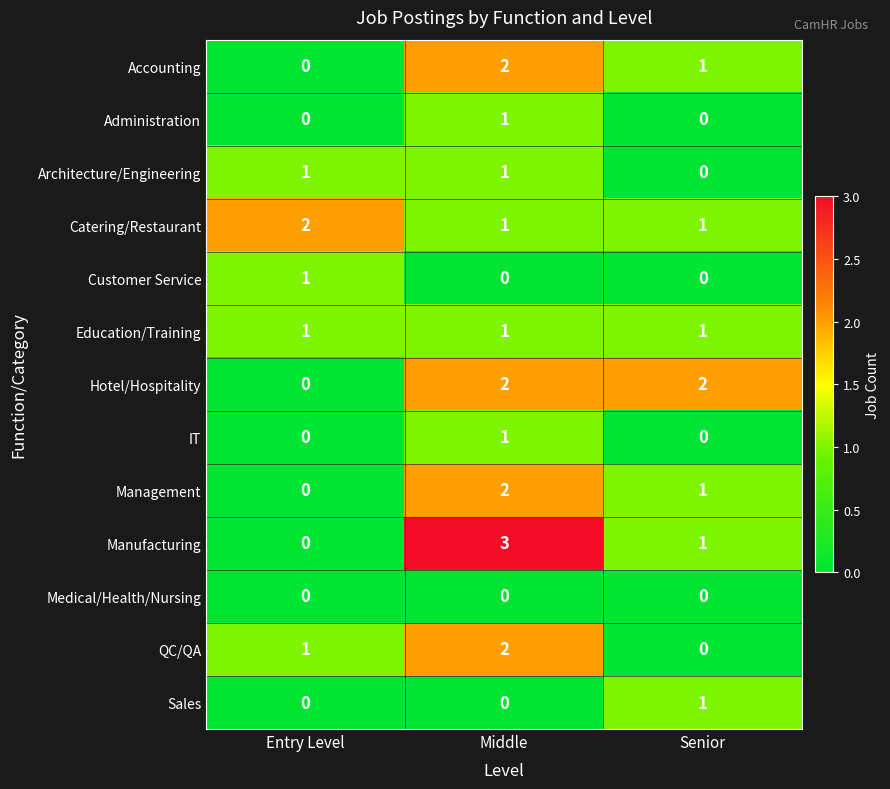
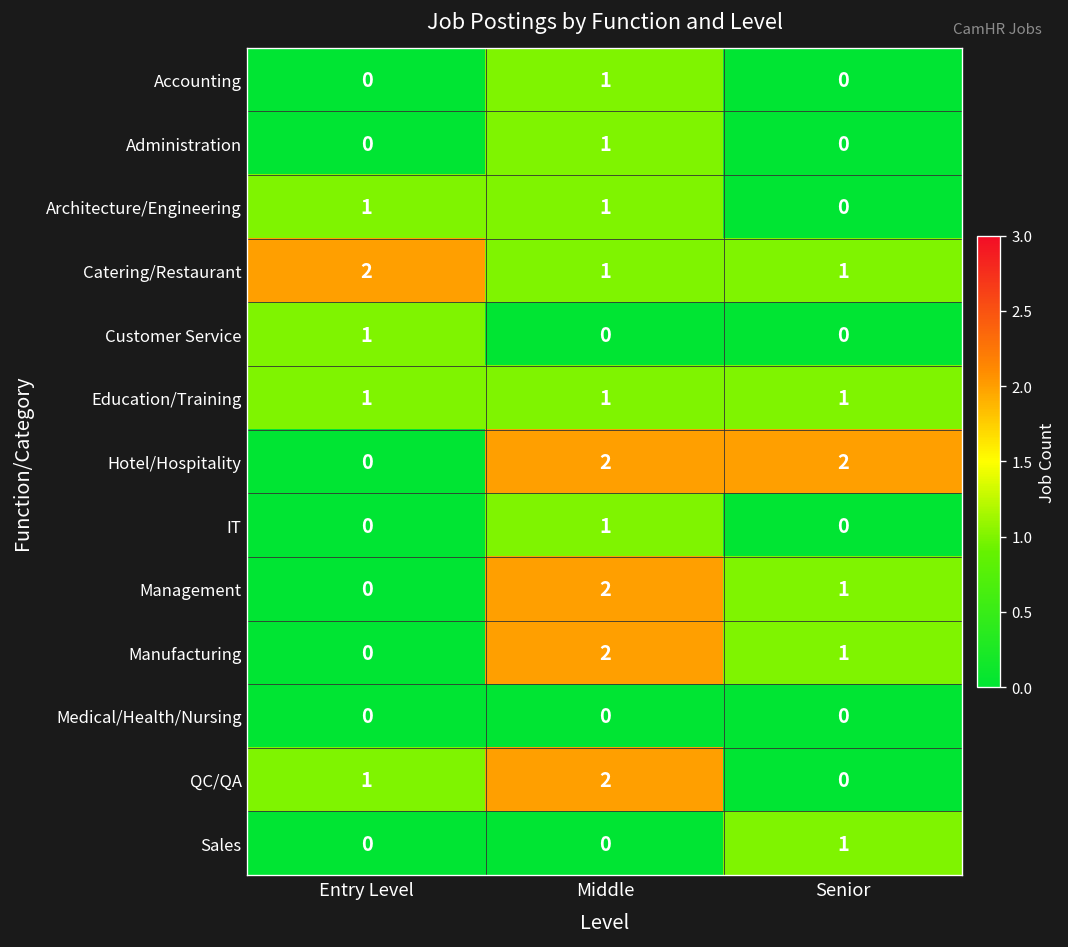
  {
    "Accounting": {
      "Entry Level": 0,
-     "Middle": 2,
-     "Senior": 1
+     "Middle": 1,
+     "Senior": 0
    },
    "Administration": {
      "Entry Level": 0,
      "Middle": 1,
      "Senior": 0
    },
    "Architecture/Engineering": {
      "Entry Level": 1,
      "Middle": 1,
      "Senior": 0
    },
    "Catering/Restaurant": {
      "Entry Level": 2,
      "Middle": 1,
      "Senior": 1
    },
    "Customer Service": {
      "Entry Level": 1,
      "Middle": 0,
      "Senior": 0
    },
    "Education/Training": {
      "Entry Level": 1,
      "Middle": 1,
      "Senior": 1
    },
    "Hotel/Hospitality": {
      "Entry Level": 0,
      "Middle": 2,
      "Senior": 2
    },
    "IT": {
      "Entry Level": 0,
      "Middle": 1,
      "Senior": 0
    },
    "Management": {
      "Entry Level": 0,
      "Middle": 2,
      "Senior": 1
    },
    "Manufacturing": {
      "Entry Level": 0,
-     "Middle": 3,
+     "Middle": 2,
      "Senior": 1
    },
    "Medical/Health/Nursing": {
      "Entry Level": 0,
      "Middle": 0,
      "Senior": 0
    },
    "QC/QA": {
      "Entry Level": 1,
      "Middle": 2,
      "Senior": 0
    },
    "Sales": {
      "Entry Level": 0,
      "Middle": 0,
      "Senior": 1
    }
  }
